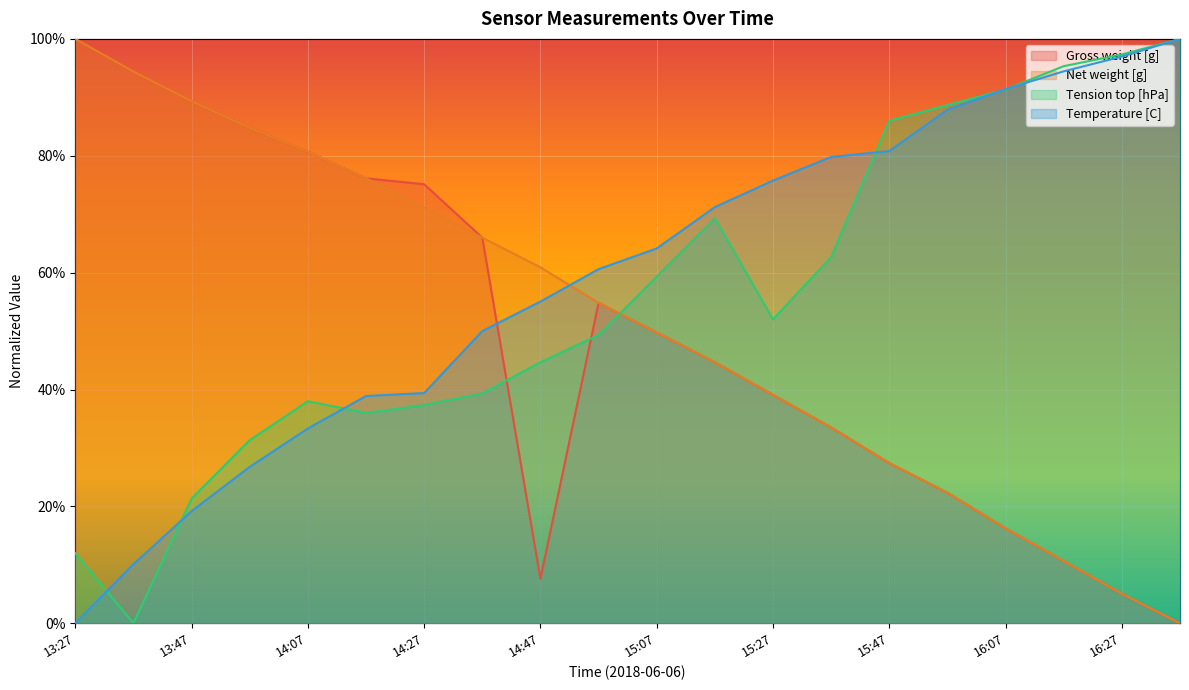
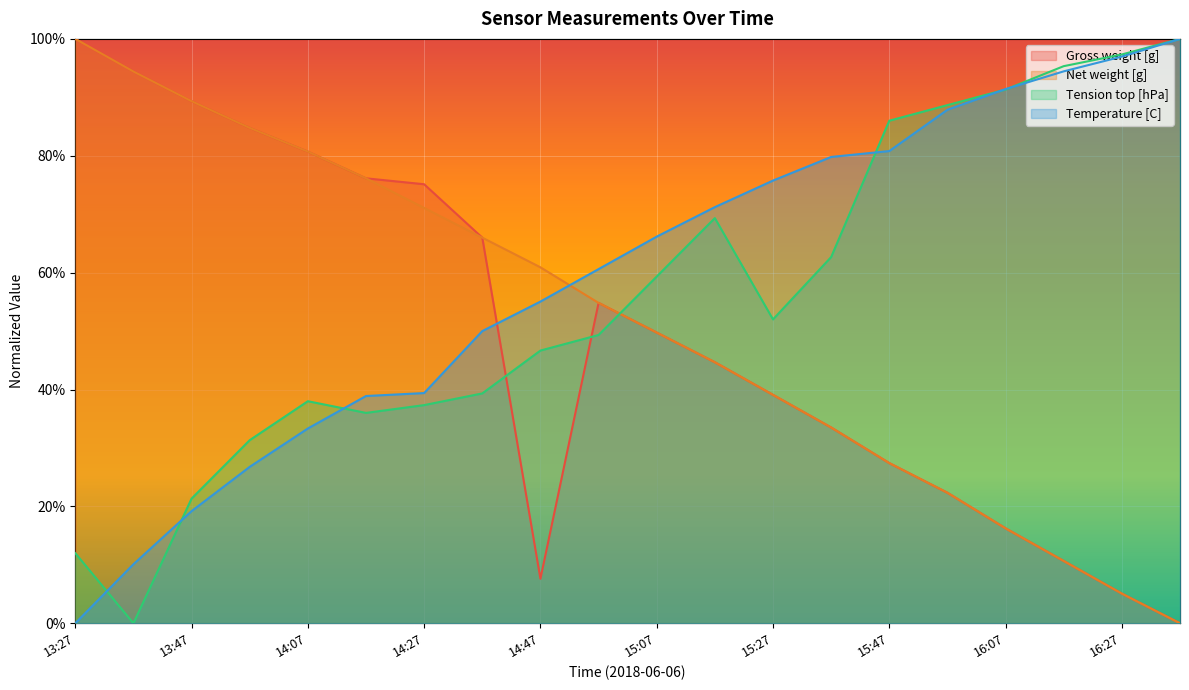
  {
    "Tension top [hPa]": {
      "13:27": "12%",
      "13:47": "21%",
      "14:07": "38%",
      "14:27": "37%",
-     "14:47": "45%",
+     "14:47": "47%",
      "15:07": "59%",
      "15:27": "52%",
      "15:47": "86%"
    },
    "Temperature [C]": {
      "13:27": "0%",
      "13:47": "19%",
      "14:07": "33%",
      "14:27": "39%",
      "14:47": "55%",
-     "15:07": "64%",
+     "15:07": "66%",
      "15:27": "76%",
      "15:47": "81%"
    }
  }
